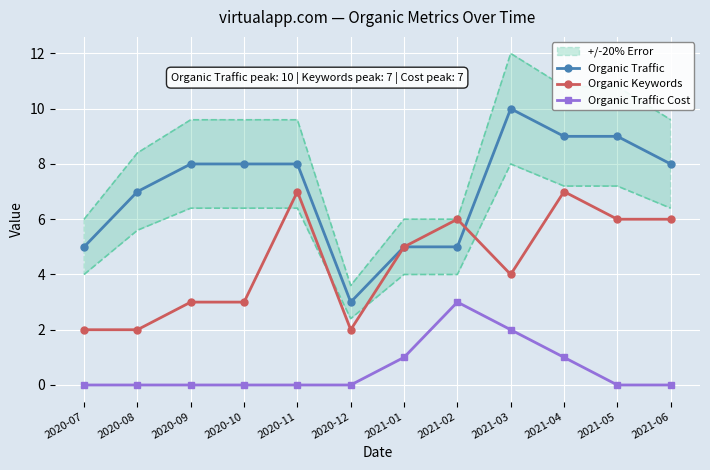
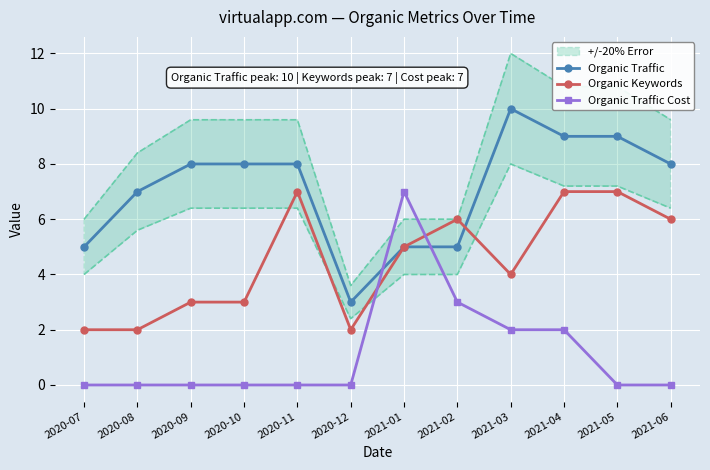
  {
    "Organic Traffic": {
      "2020-07": 5,
      "2020-08": 7,
      "2020-09": 8,
      "2020-10": 8,
      "2020-11": 8,
      "2020-12": 3,
      "2021-02": 5,
      "2021-03": 10,
      "2021-04": 9,
      "2021-05": 9,
      "2021-06": 8
    },
    "Organic Keywords": {
      "2020-07": 2,
      "2020-08": 2,
      "2020-09": 3,
      "2020-10": 3,
      "2020-11": 7,
      "2020-12": 2,
      "2021-03": 4,
      "2021-04": 7,
-     "2021-05": 6,
+     "2021-05": 7,
      "2021-06": 6
    },
    "Organic Traffic Cost": {
      "2020-07": 0,
      "2020-08": 0,
      "2020-09": 0,
      "2020-10": 0,
      "2020-11": 0,
      "2020-12": 0,
-     "2021-01": 1,
+     "2021-01": 7,
      "2021-02": 3,
      "2021-03": 2,
-     "2021-04": 1,
+     "2021-04": 2,
      "2021-05": 0,
      "2021-06": 0
    }
  }
